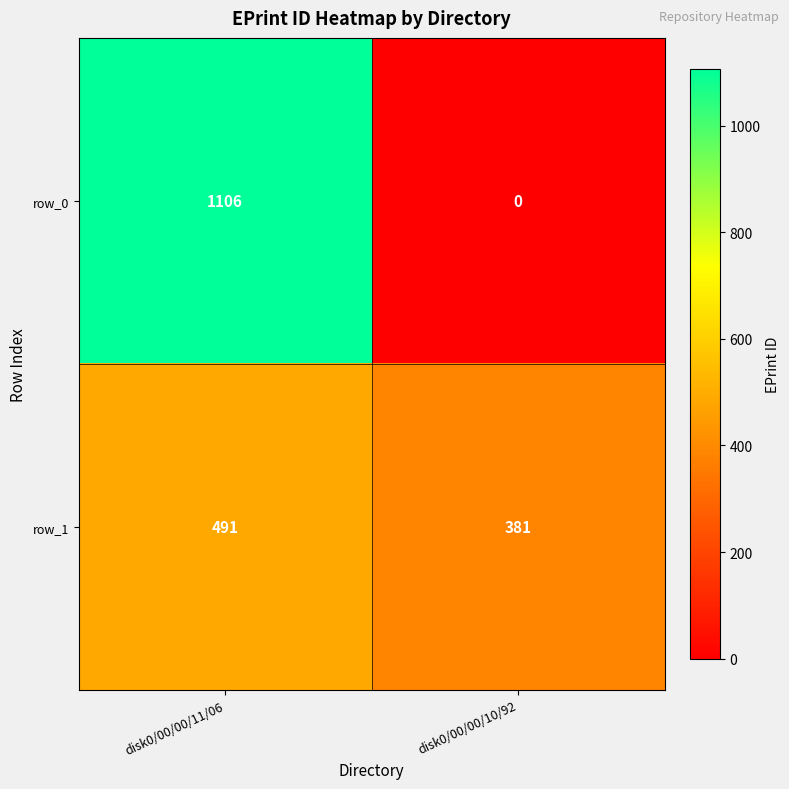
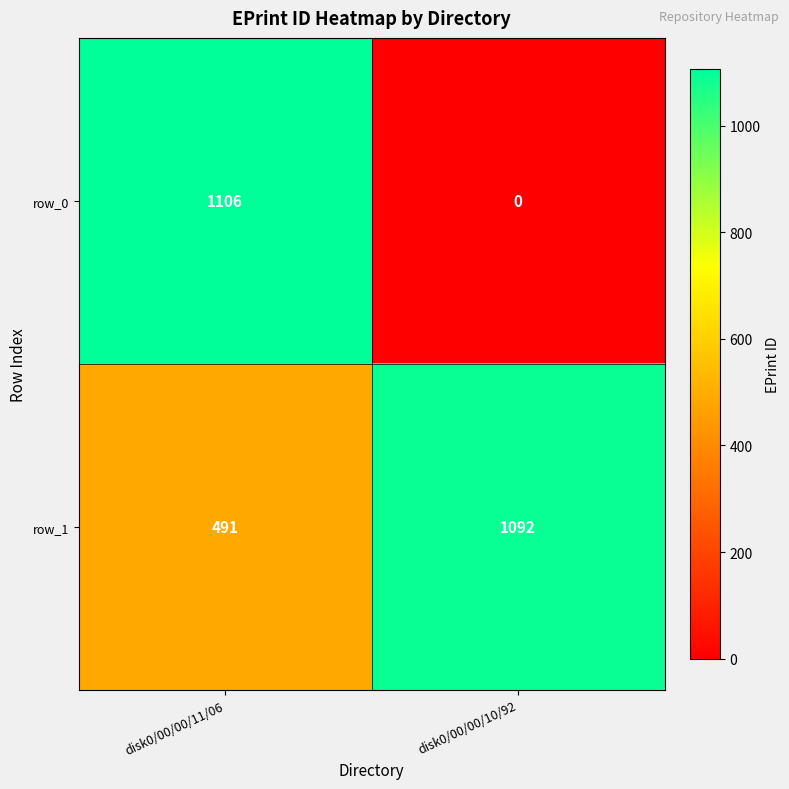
  {
    "row_0": {
      "disk0/00/00/11/06": 1106,
      "disk0/00/00/10/92": 0
    },
    "row_1": {
      "disk0/00/00/11/06": 491,
-     "disk0/00/00/10/92": 381
+     "disk0/00/00/10/92": 1092
    }
  }
